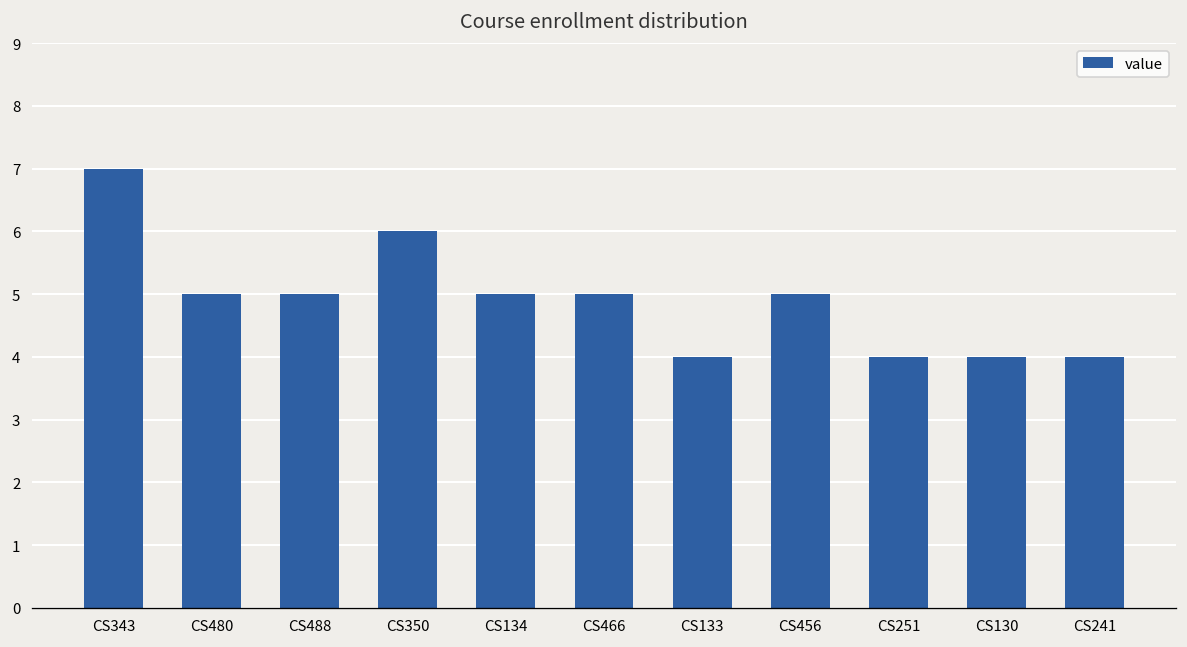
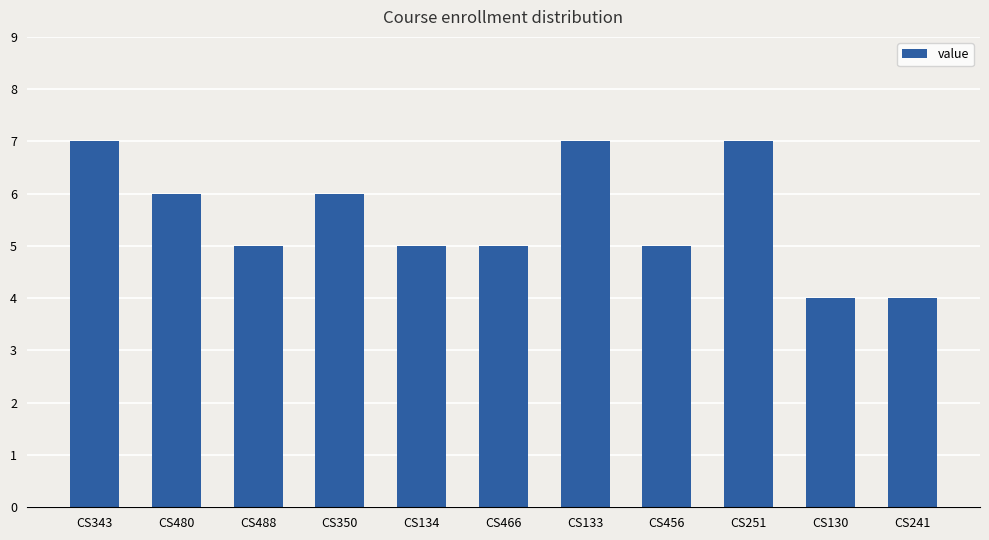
  {
    "CS343": 7,
-   "CS480": 5,
+   "CS480": 6,
    "CS488": 5,
    "CS350": 6,
    "CS134": 5,
    "CS466": 5,
-   "CS133": 4,
+   "CS133": 7,
    "CS456": 5,
-   "CS251": 4,
+   "CS251": 7,
    "CS130": 4,
    "CS241": 4
  }
